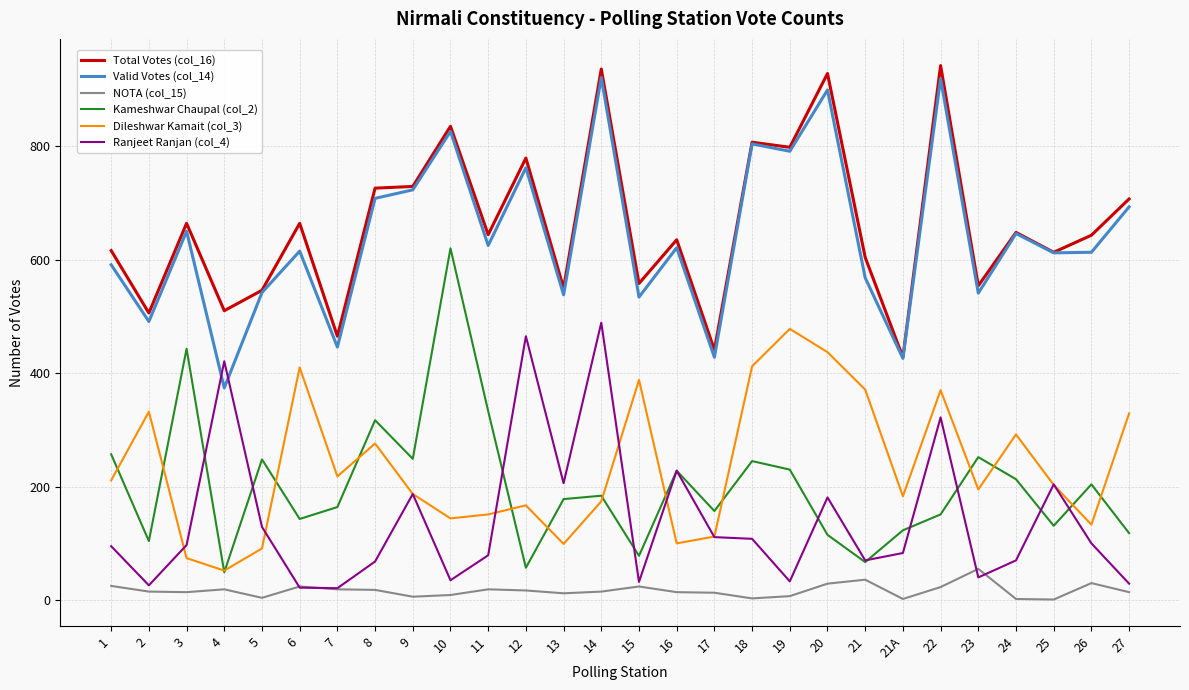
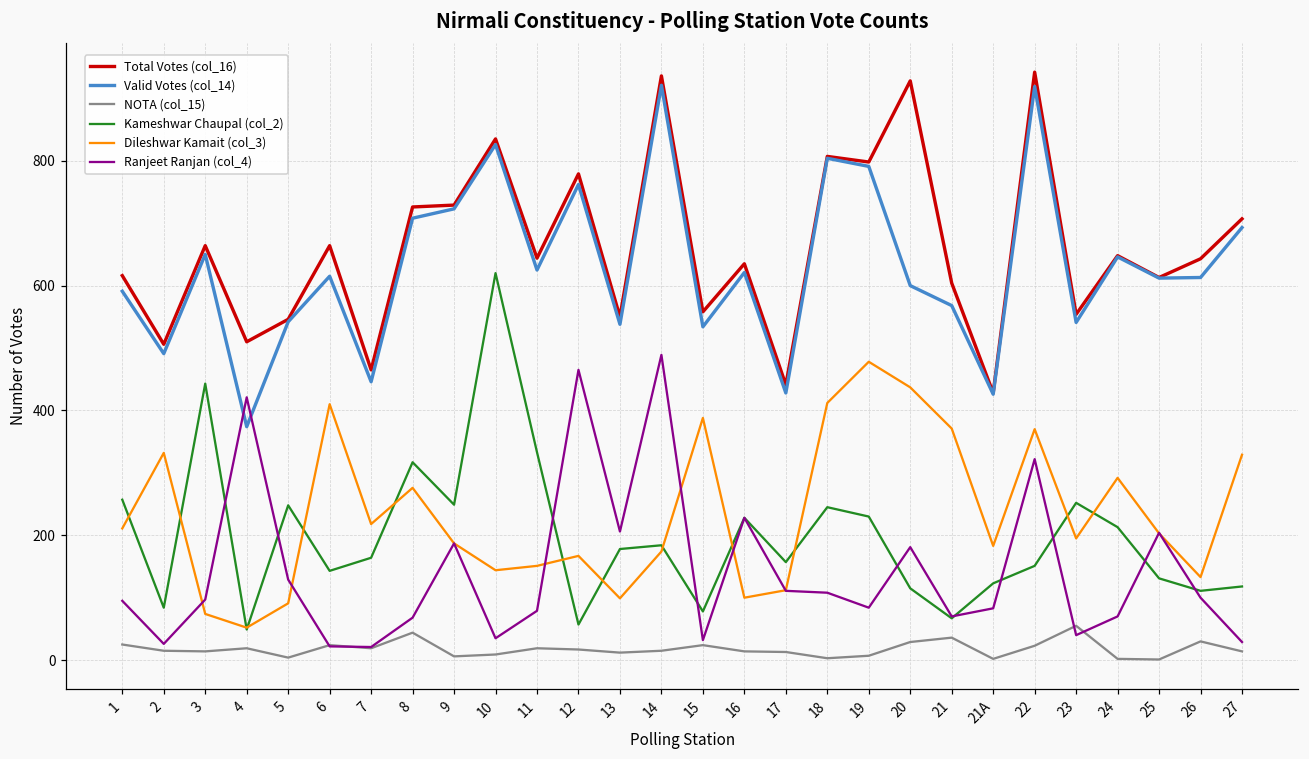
  {
    "Total Votes (col_16)": {
      "1": 620,
      "2": 510,
      "3": 660,
      "4": 510,
      "6": 660,
      "7": 470,
      "8": 730,
      "9": 730,
      "10": 840,
      "11": 640,
      "12": 780,
      "13": 550,
      "14": 940,
      "15": 560,
      "16": 640,
      "17": 440,
      "19": 800,
      "20": 930,
      "21": 600,
      "22": 940,
      "23": 550,
      "26": 640,
      "27": 710
    },
    "Valid Votes (col_14)": {
      "1": 590,
      "2": 490,
      "3": 650,
      "4": 370,
      "6": 620,
      "7": 450,
      "8": 710,
      "9": 720,
      "10": 830,
      "11": 630,
      "12": 760,
      "13": 540,
      "14": 920,
      "15": 530,
      "16": 620,
      "17": 430,
      "19": 790,
-     "20": 900,
+     "20": 600,
      "21": 570,
      "22": 920,
      "23": 540,
      "26": 610,
      "27": 690
    },
    "NOTA (col_15)": {
      "1": 30,
      "2": 20,
      "3": 10,
      "4": 20,
      "5": 0,
-     "8": 20,
+     "8": 40,
      "9": 10,
      "10": 10,
      "11": 20,
      "12": 20,
      "13": 10,
      "14": 20,
      "15": 20,
      "16": 10,
      "17": 10,
      "18": 0,
      "19": 10,
      "20": 30,
      "21": 40,
      "21A": 0,
      "22": 20,
      "23": 60,
      "24": 0,
      "25": 0,
      "26": 30,
      "27": 10
    },
    "Kameshwar Chaupal (col_2)": {
      "1": 260,
-     "2": 100,
+     "2": 80,
      "3": 440,
      "5": 250,
      "6": 140,
      "7": 160,
      "8": 320,
      "9": 250,
      "10": 620,
      "11": 330,
      "12": 60,
      "13": 180,
      "14": 180,
      "15": 80,
      "17": 160,
      "18": 250,
      "19": 230,
      "20": 120,
      "21A": 120,
      "22": 150,
      "23": 250,
      "24": 210,
      "25": 130,
-     "26": 200,
+     "26": 110,
      "27": 120
    },
    "Dileshwar Kamait (col_3)": {
      "1": 210,
      "2": 330,
      "3": 70,
      "5": 90,
      "6": 410,
      "7": 220,
      "8": 280,
      "10": 140,
      "11": 150,
      "12": 170,
      "13": 100,
      "14": 170,
      "15": 390,
      "16": 100,
      "18": 410,
      "19": 480,
      "20": 440,
      "21": 370,
      "21A": 180,
      "22": 370,
      "23": 200,
      "24": 290,
      "26": 130,
      "27": 330
    },
    "Ranjeet Ranjan (col_4)": {
      "1": 100,
      "2": 30,
      "3": 100,
      "4": 420,
      "5": 130,
      "8": 70,
      "10": 40,
      "11": 80,
      "12": 470,
      "13": 210,
      "14": 490,
      "15": 30,
      "18": 110,
-     "19": 30,
+     "19": 80,
      "20": 180,
      "21A": 80,
      "22": 320,
      "23": 40,
      "24": 70,
      "26": 100,
      "27": 30
    }
  }
